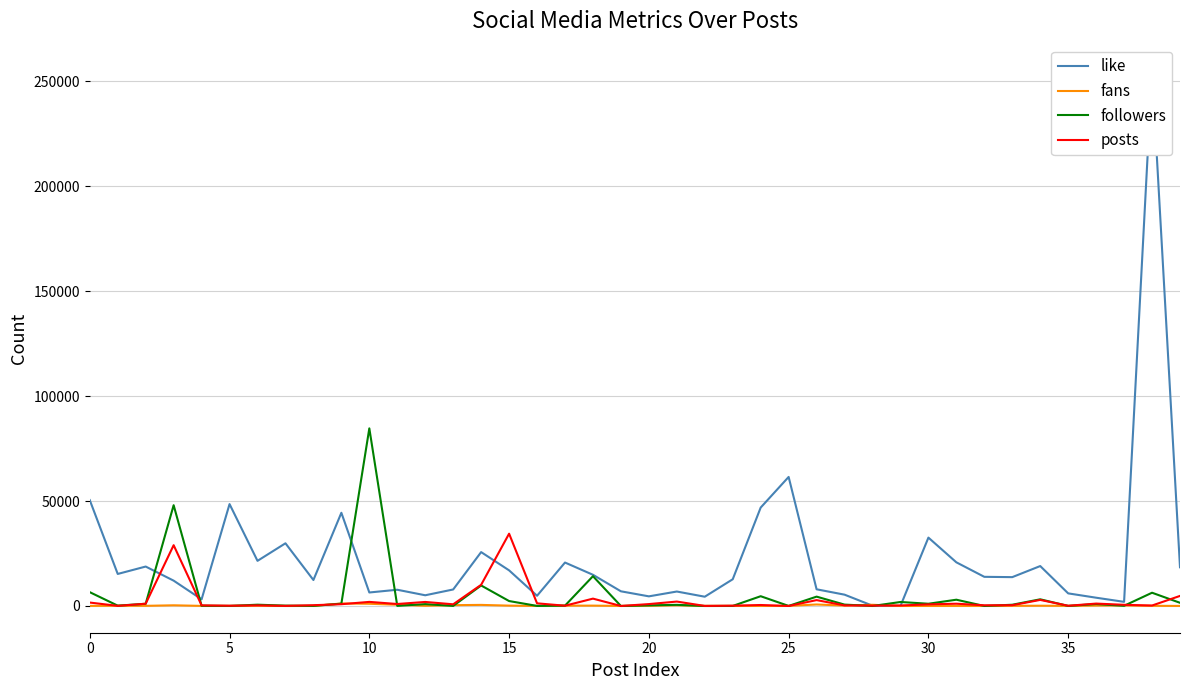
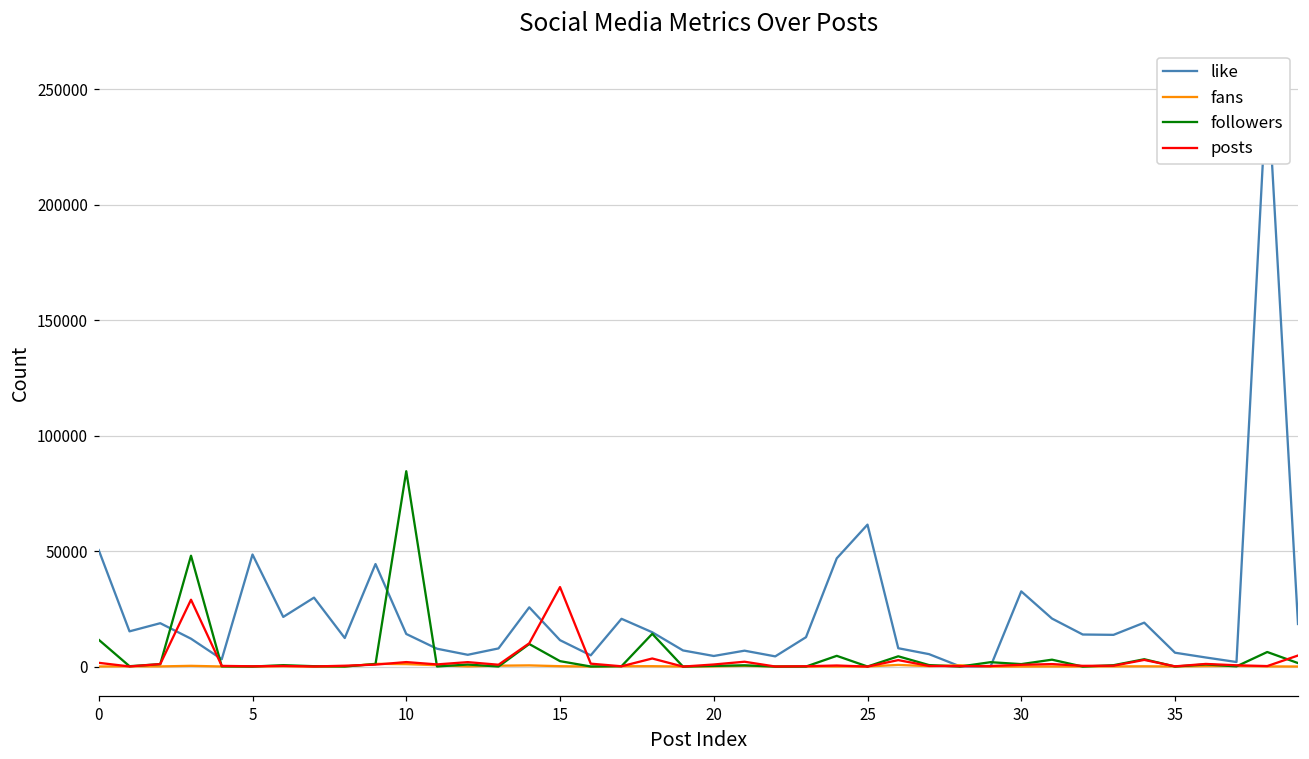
  {
    "like": {
      "0": 50000,
      "5": 49000,
-     "10": 6000,
-     "15": 17000,
+     "10": 14000,
+     "15": 11000,
      "20": 5000,
      "25": 61000,
      "30": 33000,
      "35": 6000
    },
    "fans": {
      "0": 0,
      "15": 0
    },
    "followers": {
-     "0": 7000,
+     "0": 12000,
      "10": 85000,
      "15": 2000
    },
    "posts": {
      "0": 2000,
      "15": 34000
    }
  }
